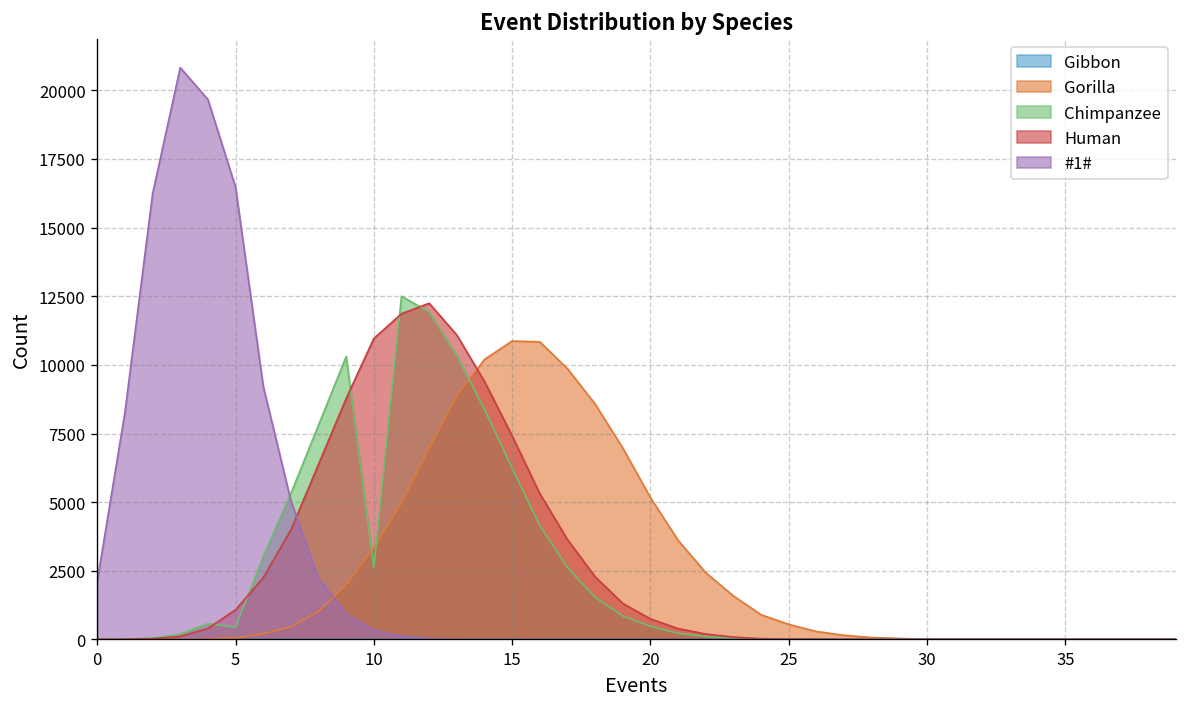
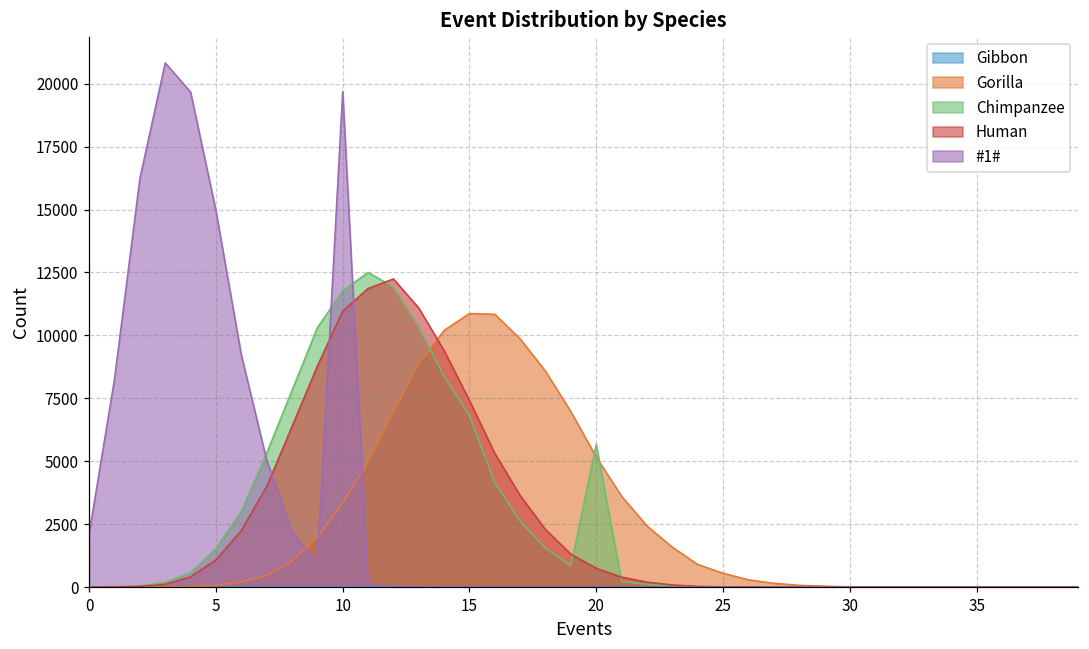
  {
    "Gibbon": {
      "10": 0
    },
    "Chimpanzee": {
-     "5": 400,
-     "10": 2600,
-     "15": 6200,
-     "20": 500
+     "5": 1500,
+     "10": 11800,
+     "15": 6800,
+     "20": 5700
    },
    "#1#": {
      "0": 2100,
-     "5": 16500,
-     "10": 300
+     "5": 15000,
+     "10": 19700
    }
  }
